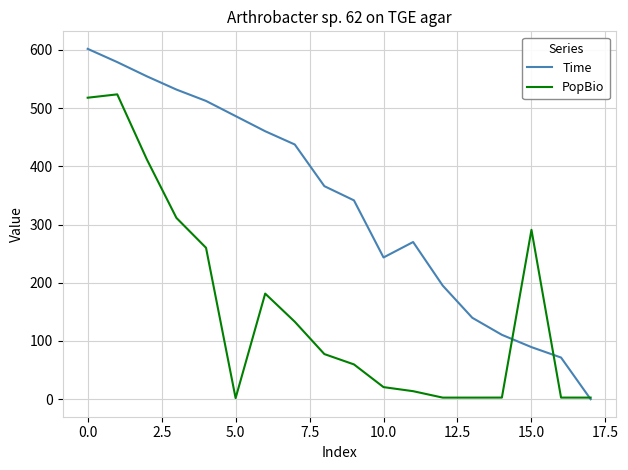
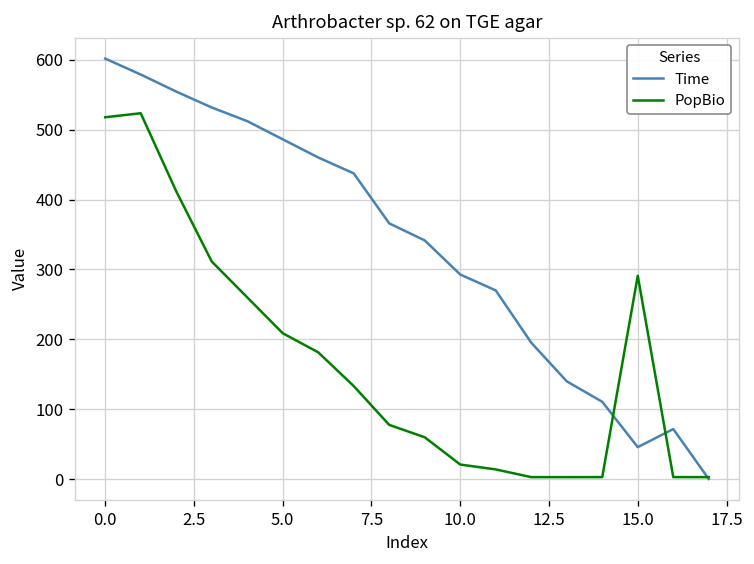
  {
    "Time": {
      "0.0": 600,
      "5.0": 490,
-     "10.0": 240,
-     "15.0": 90
+     "10.0": 290,
+     "15.0": 50
    },
    "PopBio": {
      "0.0": 520,
-     "5.0": 0,
+     "5.0": 210,
      "10.0": 20,
      "15.0": 290
    }
  }
